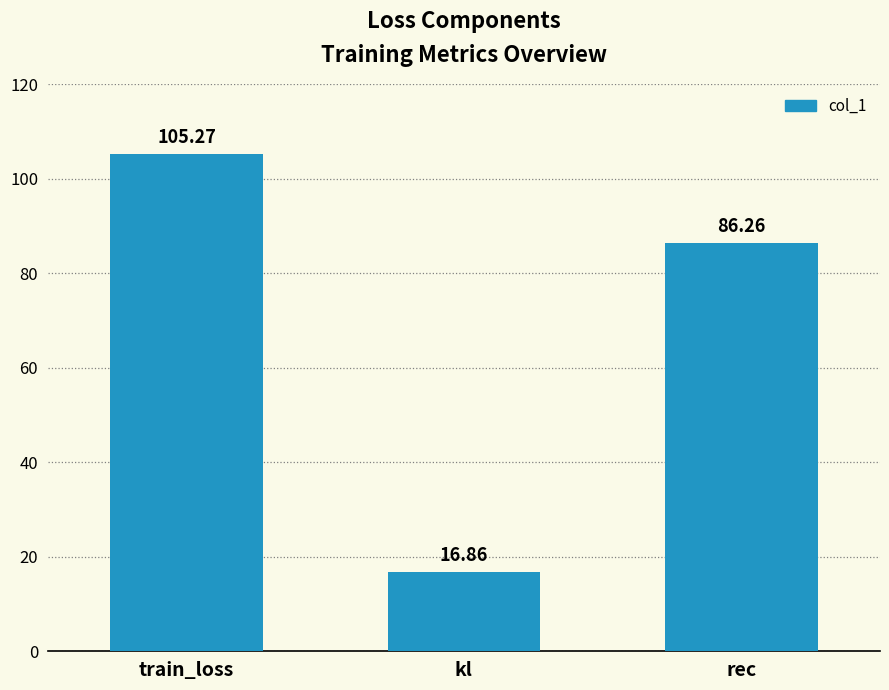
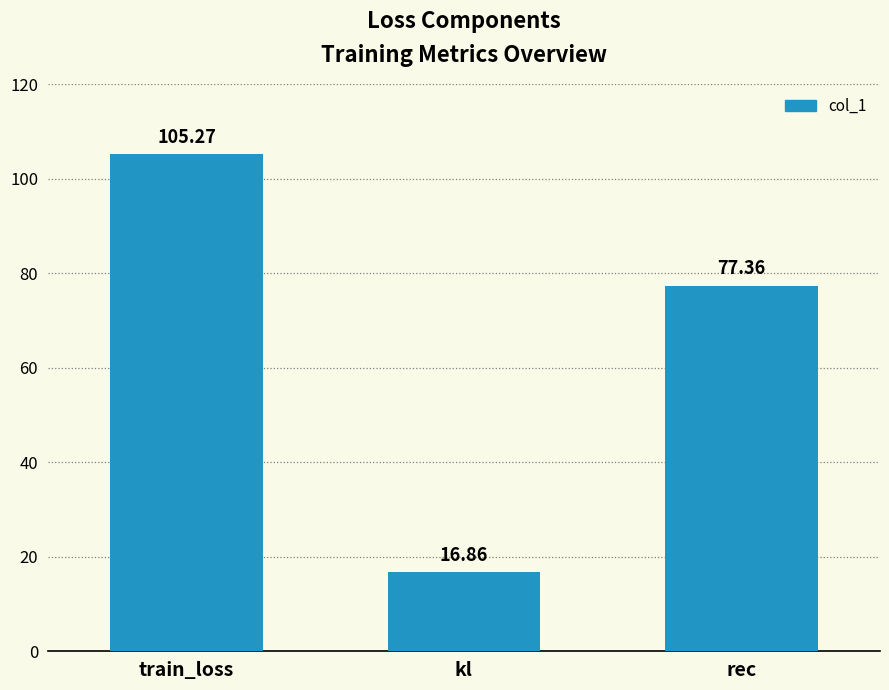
  {
    "train_loss": 105.27,
    "kl": 16.86,
-   "rec": 86.26
+   "rec": 77.36
  }
